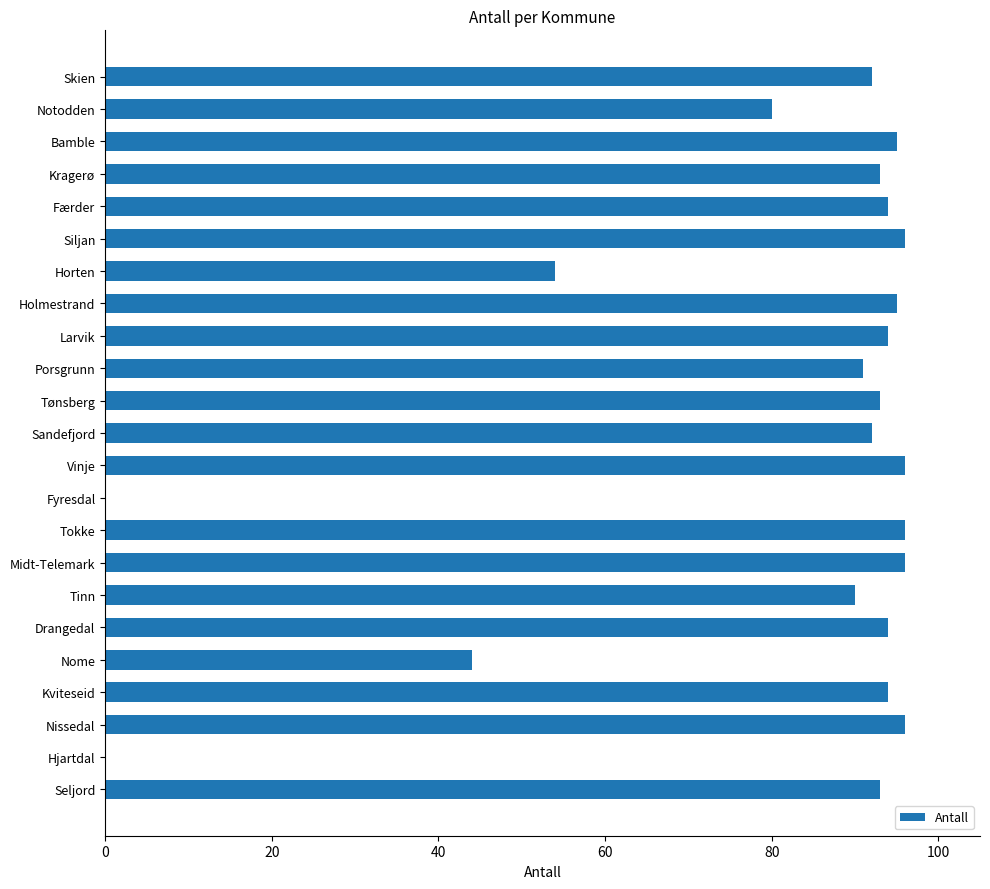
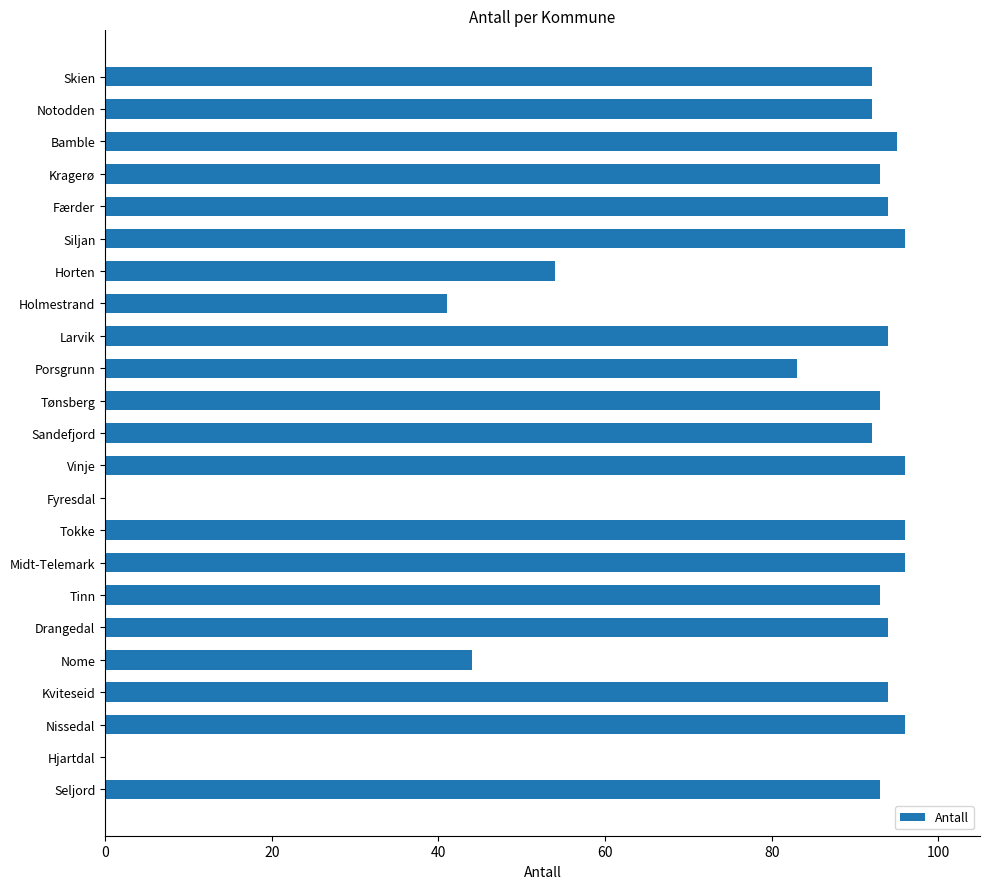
  {
    "Skien": 92,
-   "Notodden": 80,
+   "Notodden": 92,
    "Bamble": 95,
    "Kragerø": 93,
    "Færder": 94,
    "Siljan": 96,
    "Horten": 54,
-   "Holmestrand": 95,
+   "Holmestrand": 41,
    "Larvik": 94,
-   "Porsgrunn": 91,
+   "Porsgrunn": 83,
    "Tønsberg": 93,
    "Sandefjord": 92,
    "Vinje": 96,
    "Fyresdal": 0,
    "Tokke": 96,
    "Midt-Telemark": 96,
-   "Tinn": 90,
+   "Tinn": 93,
    "Drangedal": 94,
    "Nome": 44,
    "Kviteseid": 94,
    "Nissedal": 96,
    "Hjartdal": 0,
    "Seljord": 93
  }
